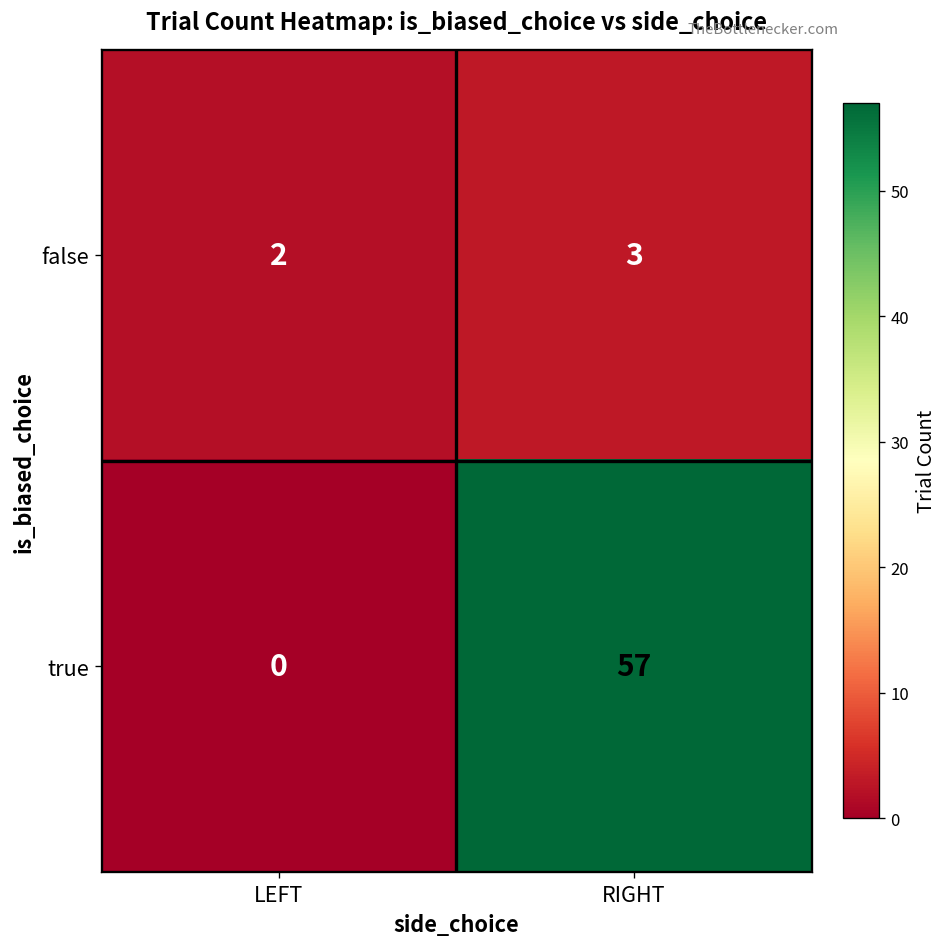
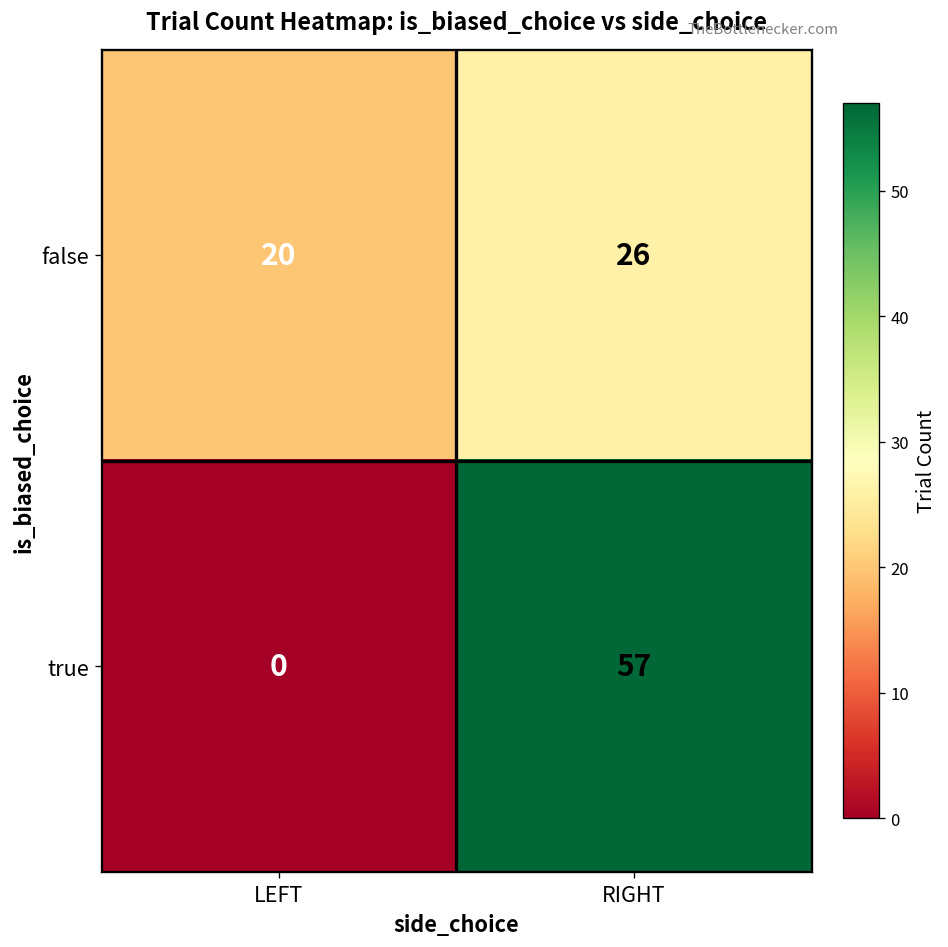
  {
    "false": {
-     "LEFT": 2,
-     "RIGHT": 3
+     "LEFT": 20,
+     "RIGHT": 26
    },
    "true": {
      "LEFT": 0,
      "RIGHT": 57
    }
  }
